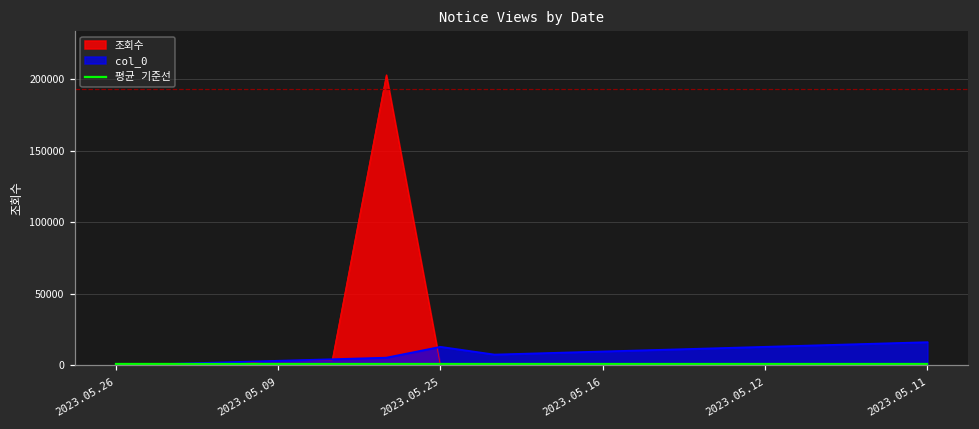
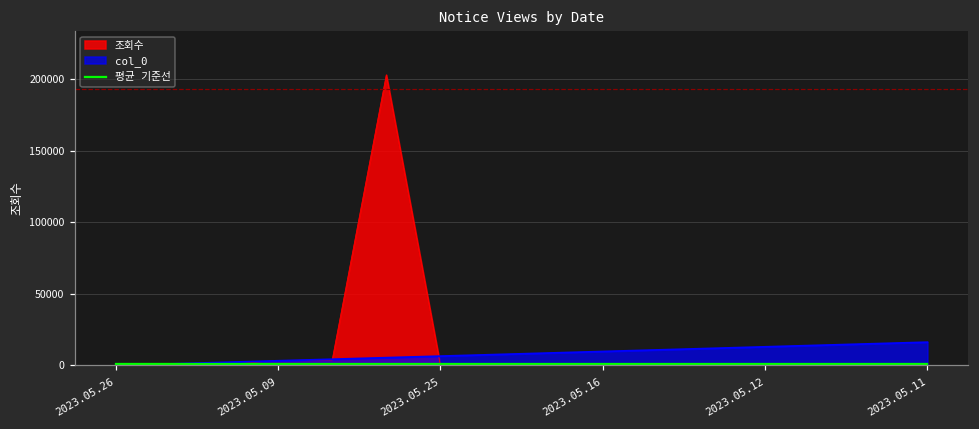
  {
    "col_0": {
-     "2023.05.25": 13000
+     "2023.05.25": 6000
    }
  }
